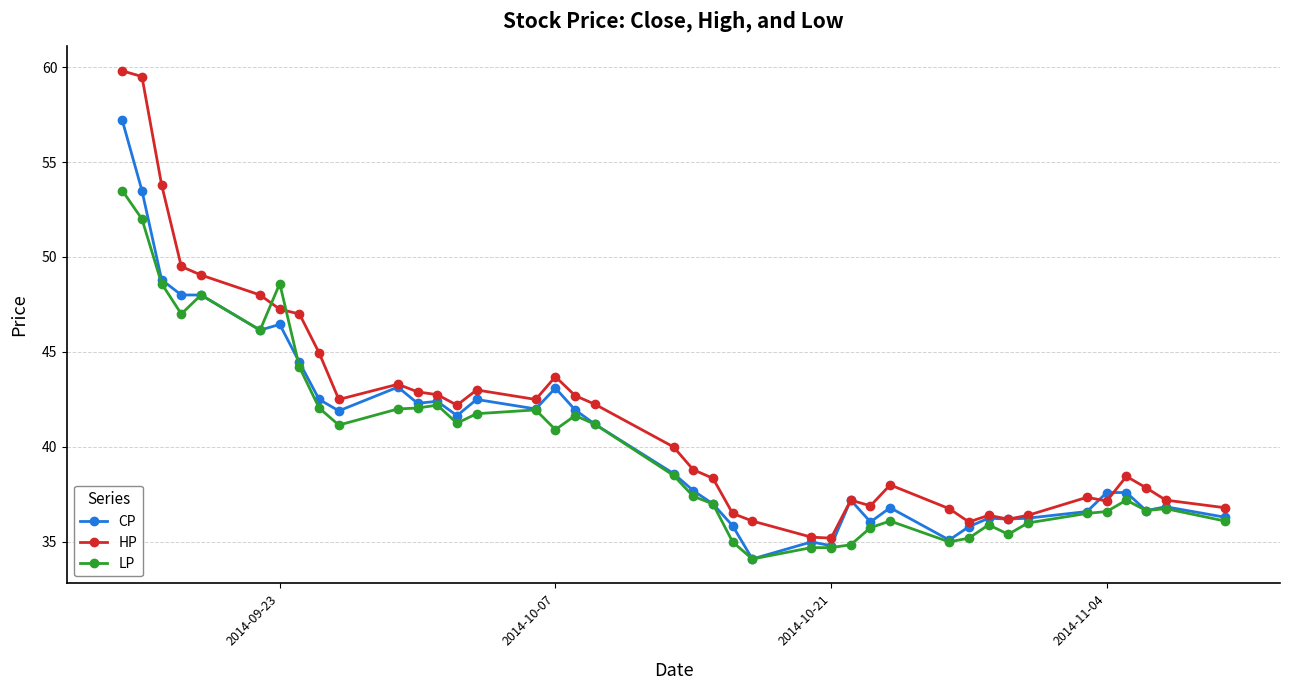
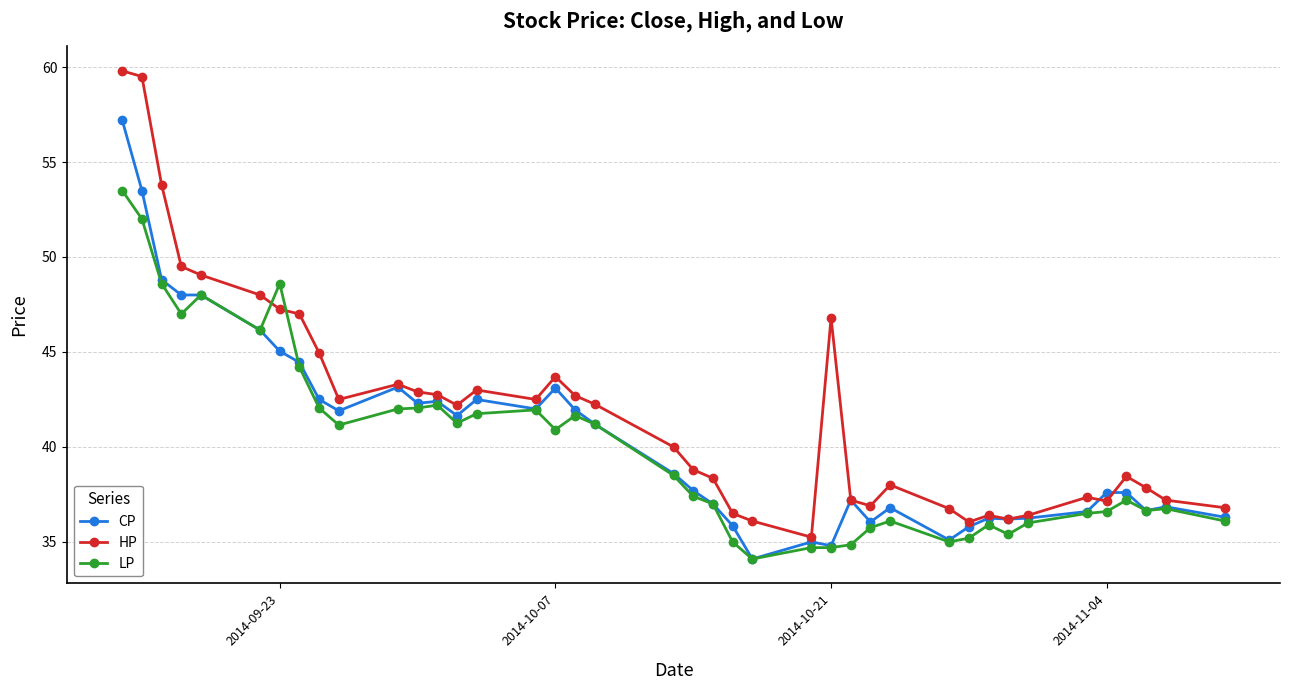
  {
    "CP": {
-     "2014-09-23": 46.5,
+     "2014-09-23": 45.0,
      "2014-10-07": 43.1,
      "2014-11-04": 37.6
    },
    "HP": {
      "2014-09-23": 47.3,
      "2014-10-07": 43.7,
-     "2014-10-21": 35.2,
+     "2014-10-21": 46.8,
      "2014-11-04": 37.2
    },
    "LP": {
      "2014-09-23": 48.6,
      "2014-10-07": 40.9,
      "2014-11-04": 36.6
    }
  }
